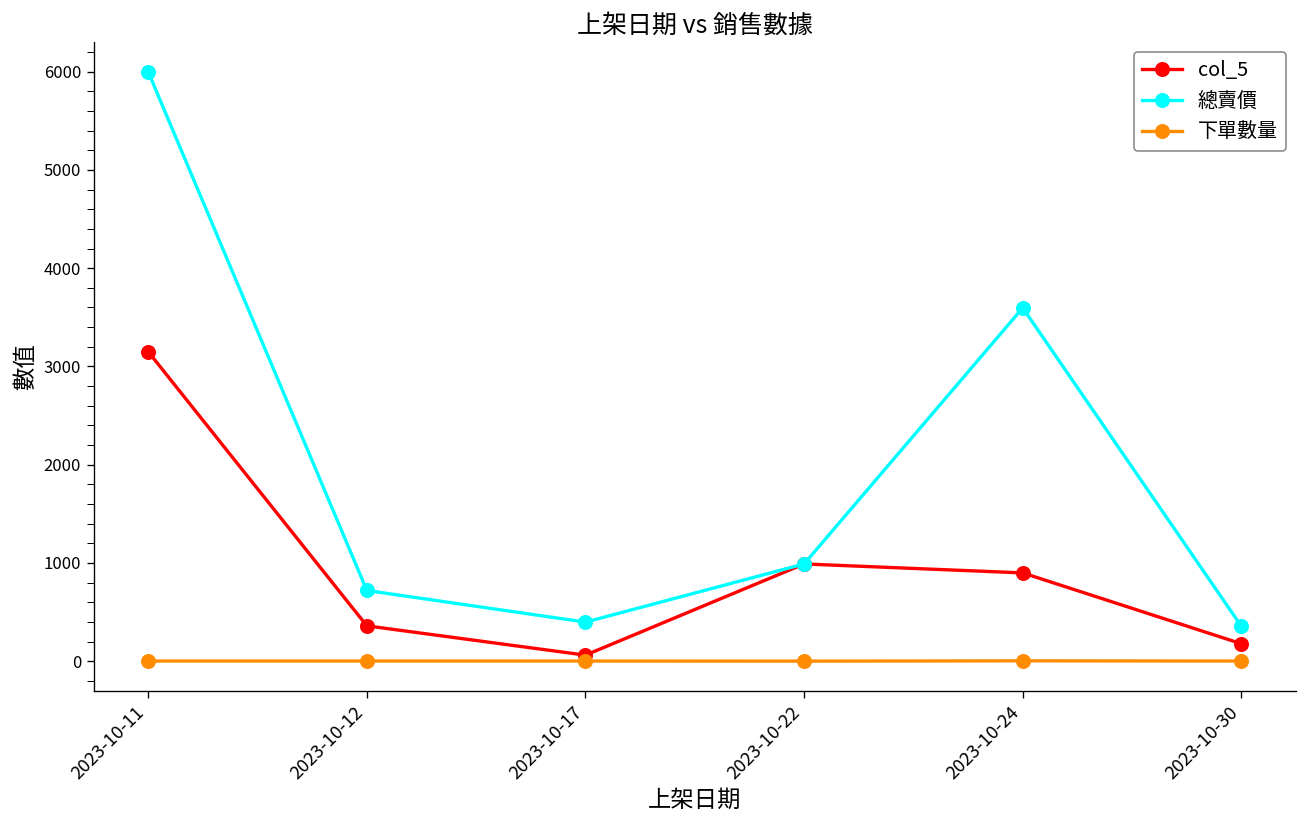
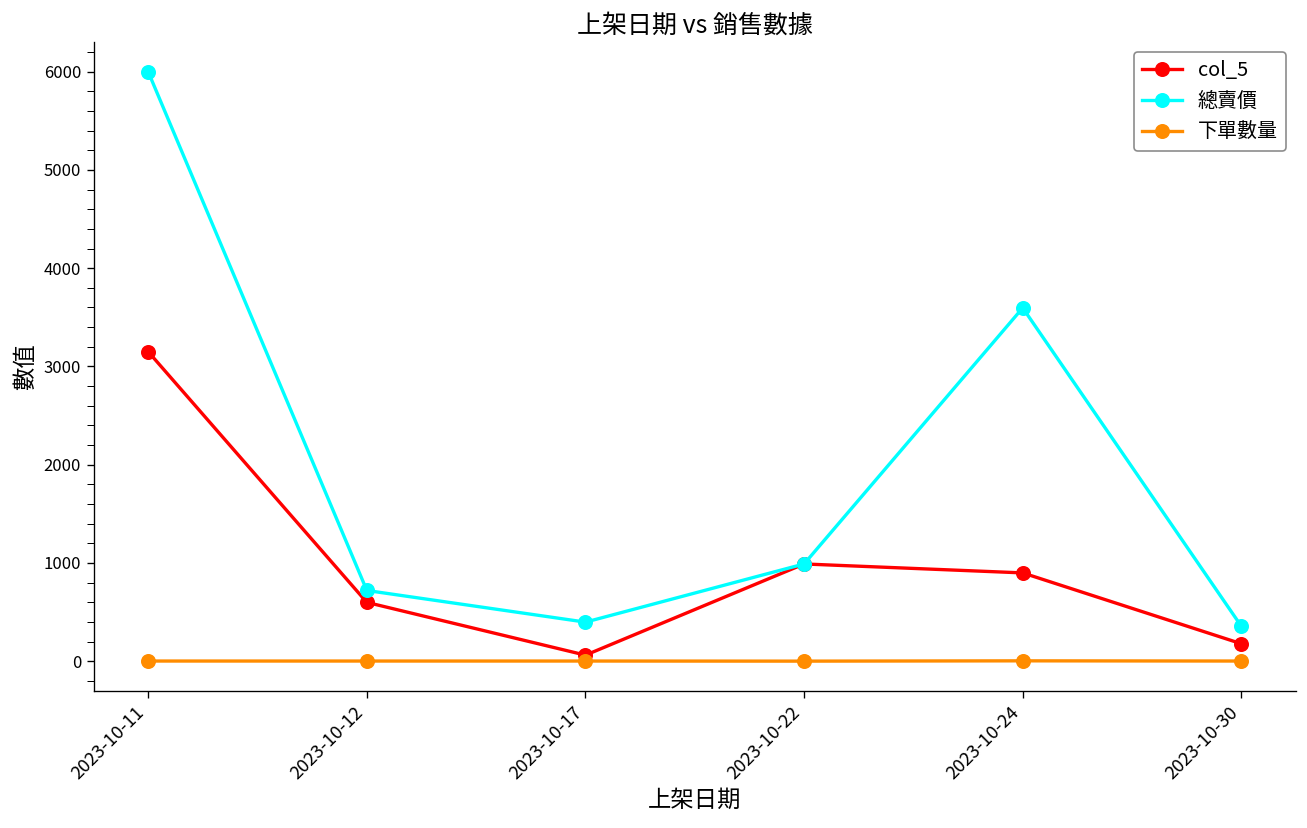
  {
    "col_5": {
      "2023-10-11": 3200,
-     "2023-10-12": 400,
+     "2023-10-12": 600,
      "2023-10-17": 100,
      "2023-10-24": 900,
      "2023-10-30": 200
    },
    "總賣價": {
      "2023-10-11": 6000,
      "2023-10-12": 700,
      "2023-10-17": 400,
      "2023-10-24": 3600,
      "2023-10-30": 400
    },
    "下單數量": {
      "2023-10-11": 0,
      "2023-10-12": 0,
      "2023-10-17": 0,
      "2023-10-22": 0,
      "2023-10-24": 0,
      "2023-10-30": 0
    }
  }
